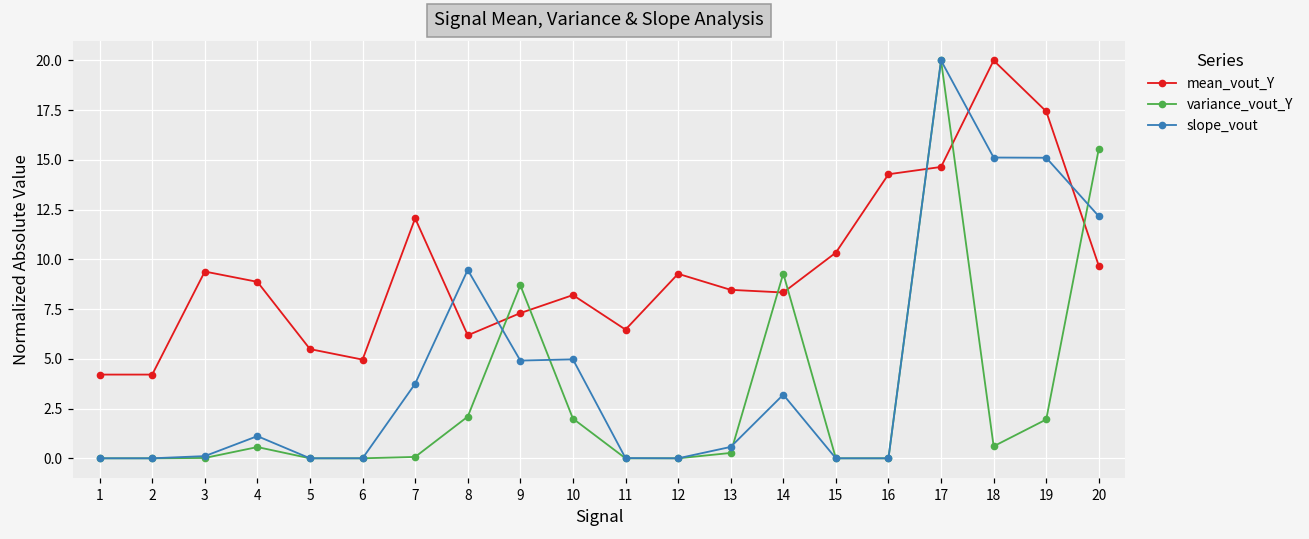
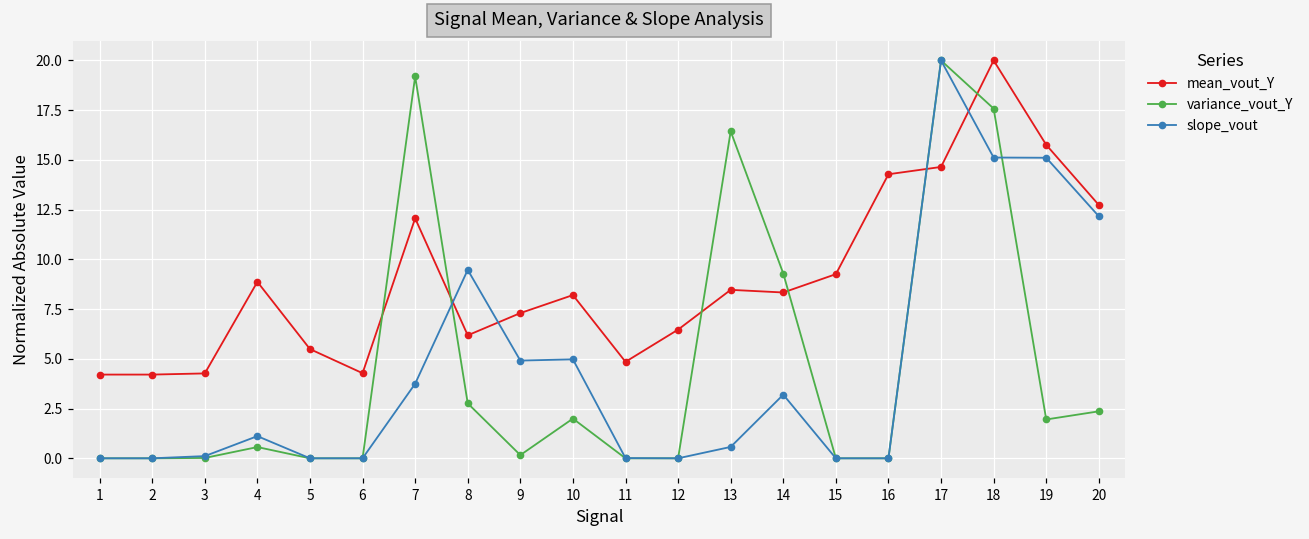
  {
    "mean_vout_Y": {
      "1": 4.2,
      "2": 4.2,
-     "3": 9.4,
+     "3": 4.3,
      "4": 8.9,
      "5": 5.5,
-     "6": 5.0,
+     "6": 4.3,
      "7": 12.1,
      "8": 6.2,
      "9": 7.3,
      "10": 8.2,
-     "11": 6.5,
-     "12": 9.3,
+     "11": 4.9,
+     "12": 6.5,
      "13": 8.5,
      "14": 8.3,
-     "15": 10.3,
+     "15": 9.3,
      "16": 14.3,
      "17": 14.6,
      "18": 20.0,
-     "19": 17.4,
-     "20": 9.7
+     "19": 15.8,
+     "20": 12.7
    },
    "variance_vout_Y": {
      "4": 0.6,
-     "7": 0.1,
-     "8": 2.1,
-     "9": 8.7,
+     "7": 19.2,
+     "8": 2.8,
+     "9": 0.2,
      "10": 2.0,
-     "13": 0.3,
+     "13": 16.4,
      "14": 9.3,
-     "18": 0.6,
+     "18": 17.6,
      "19": 2.0,
-     "20": 15.6
+     "20": 2.4
    },
    "slope_vout": {
      "4": 1.1,
      "7": 3.7,
      "8": 9.5,
      "9": 4.9,
      "10": 5.0,
      "13": 0.6,
      "14": 3.2,
      "18": 15.1,
      "19": 15.1,
      "20": 12.2
    }
  }
